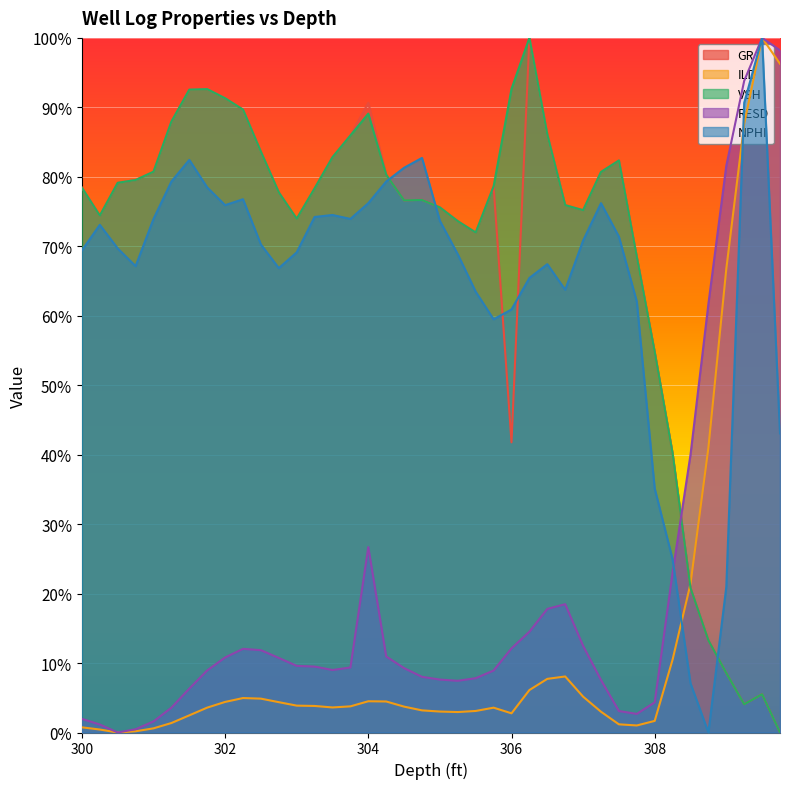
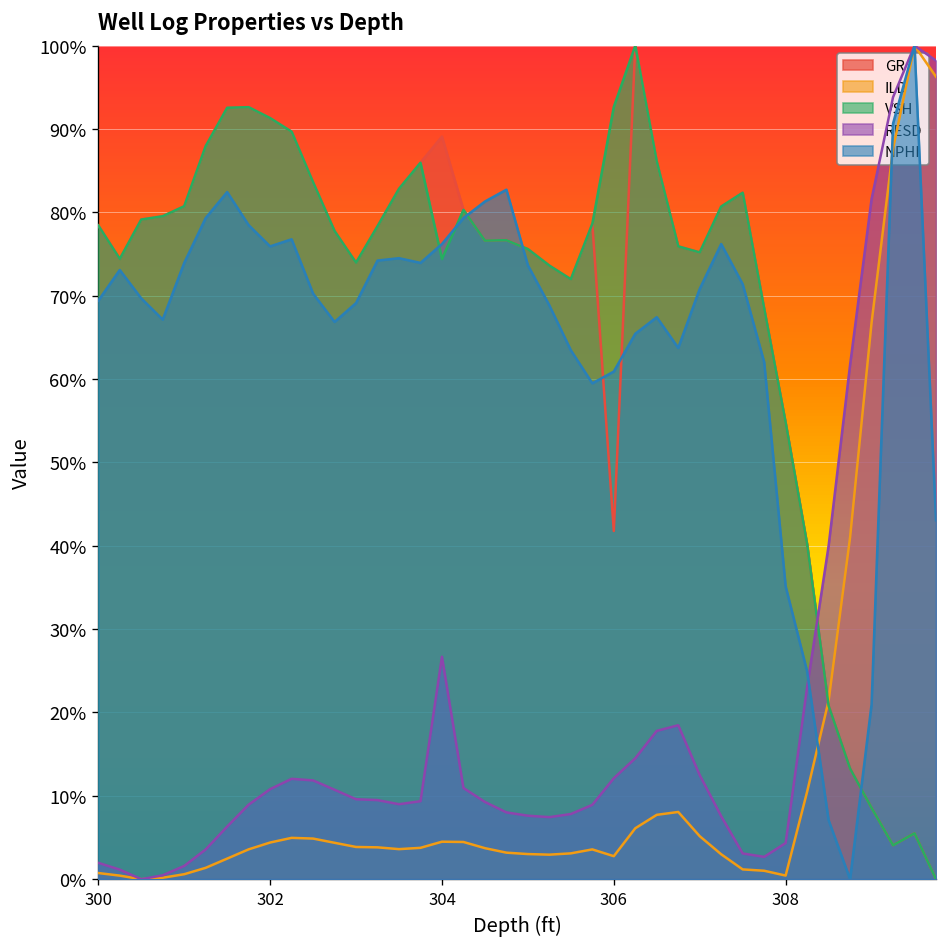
  {
    "GR": {
-     "304": "91%",
+     "304": "89%",
      "306": "42%"
    },
    "ILD": {
      "300": "1%",
      "302": "4%",
      "304": "4%",
      "306": "3%",
-     "308": "2%"
+     "308": "0%"
    },
    "VSH": {
-     "304": "89%",
+     "304": "74%",
      "306": "93%"
    },
    "RESD": {
      "300": "2%",
      "302": "11%",
      "304": "27%",
      "306": "12%",
      "308": "4%"
    },
    "NPHI": {
      "300": "69%",
      "302": "76%",
      "304": "76%",
      "306": "61%",
      "308": "35%"
    }
  }
